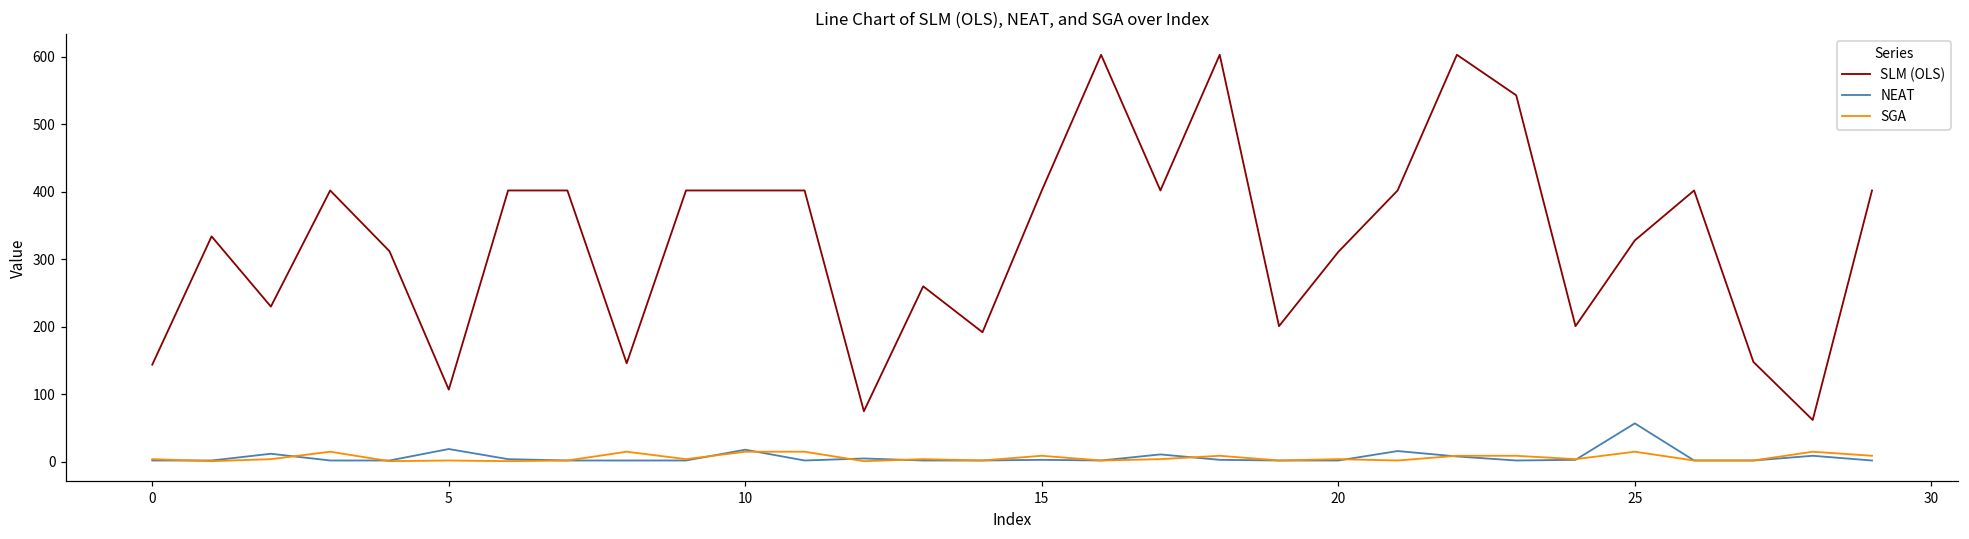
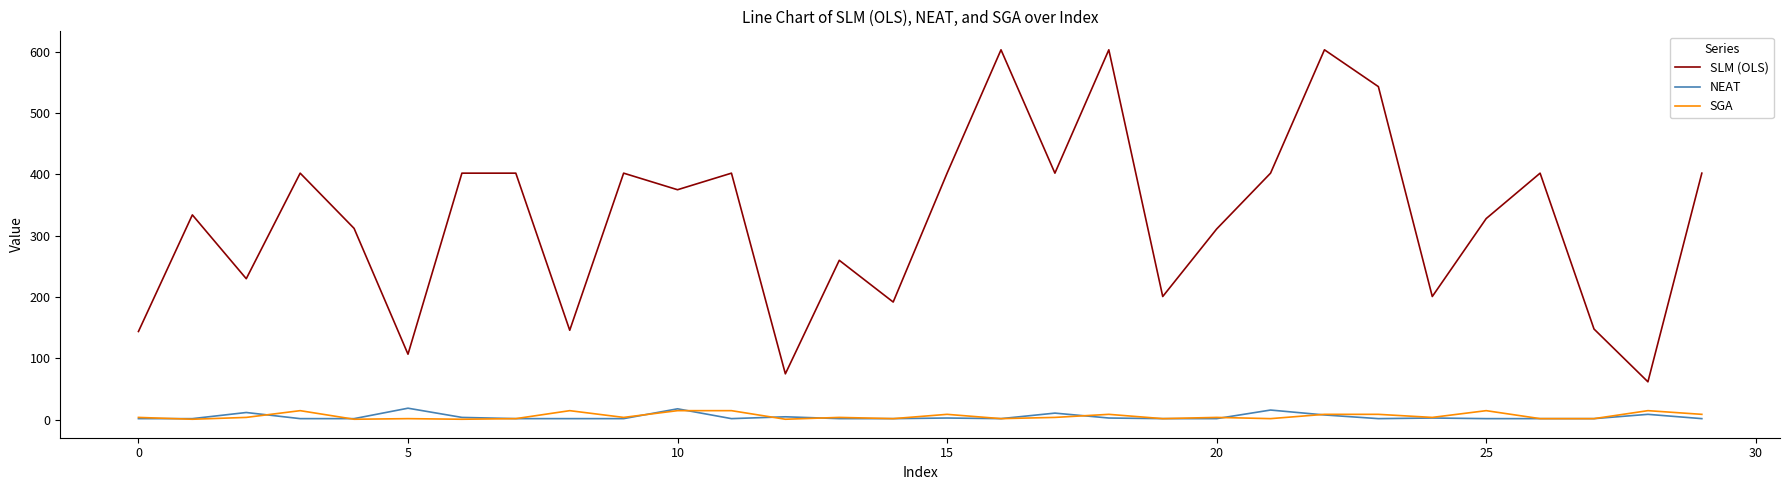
  {
    "SLM (OLS)": {
      "0": 140,
      "5": 110,
-     "10": 400,
+     "10": 380,
      "15": 400,
      "20": 310,
      "25": 330
    },
    "NEAT": {
      "5": 20,
      "15": 0,
-     "25": 60
+     "25": 0
    },
    "SGA": {
      "5": 0,
      "15": 10,
      "25": 20
    }
  }
